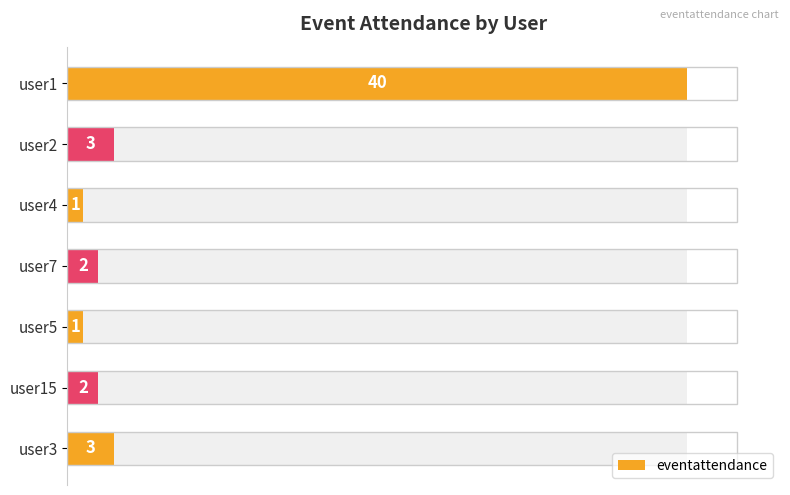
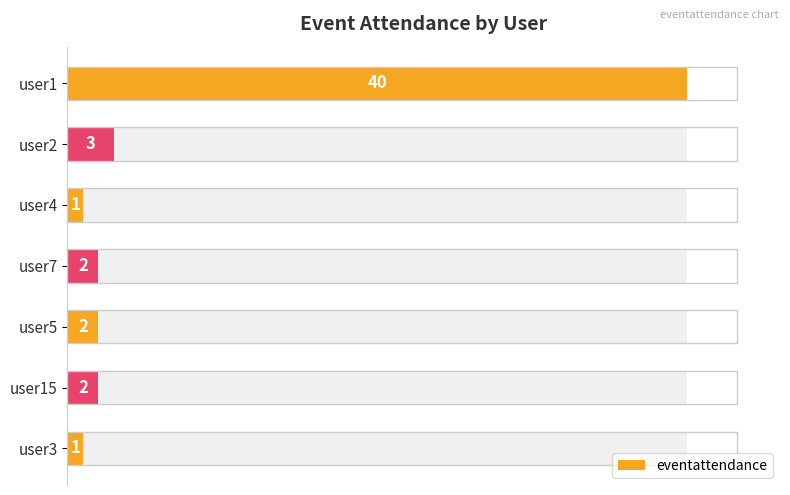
  {
    "eventattendance": {
      "user1": 40,
-     "user5": 1,
-     "user3": 3
+     "user5": 2,
+     "user3": 1
    }
  }
